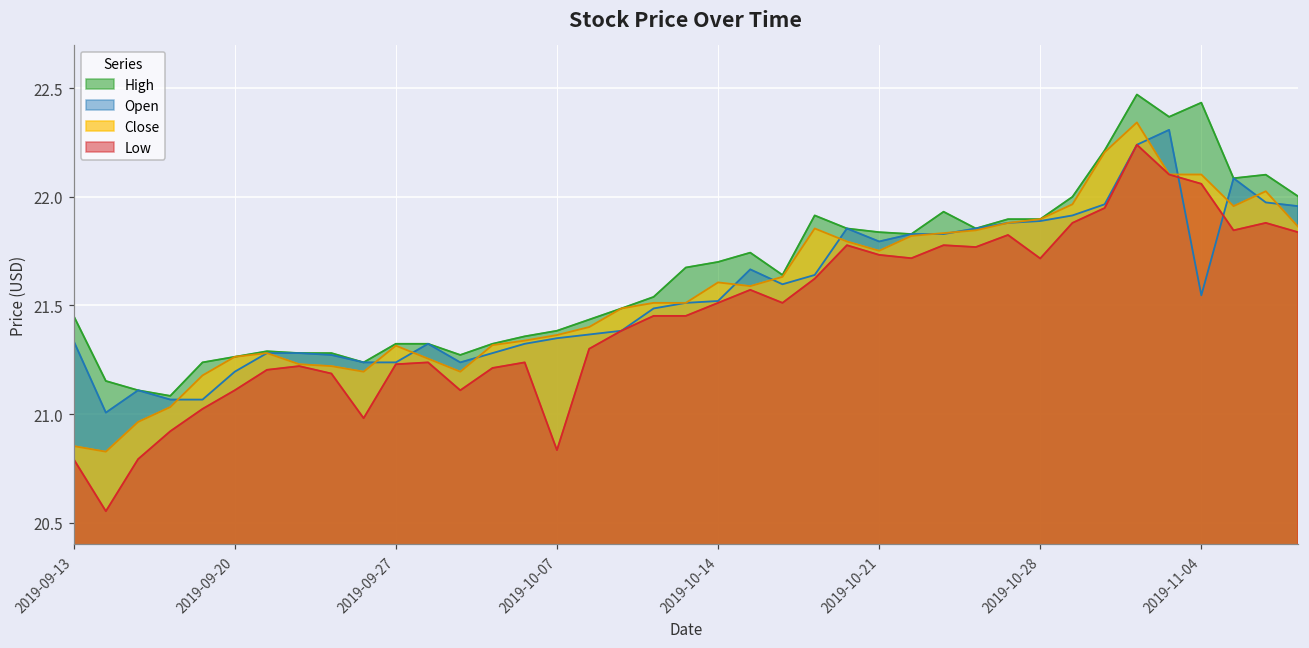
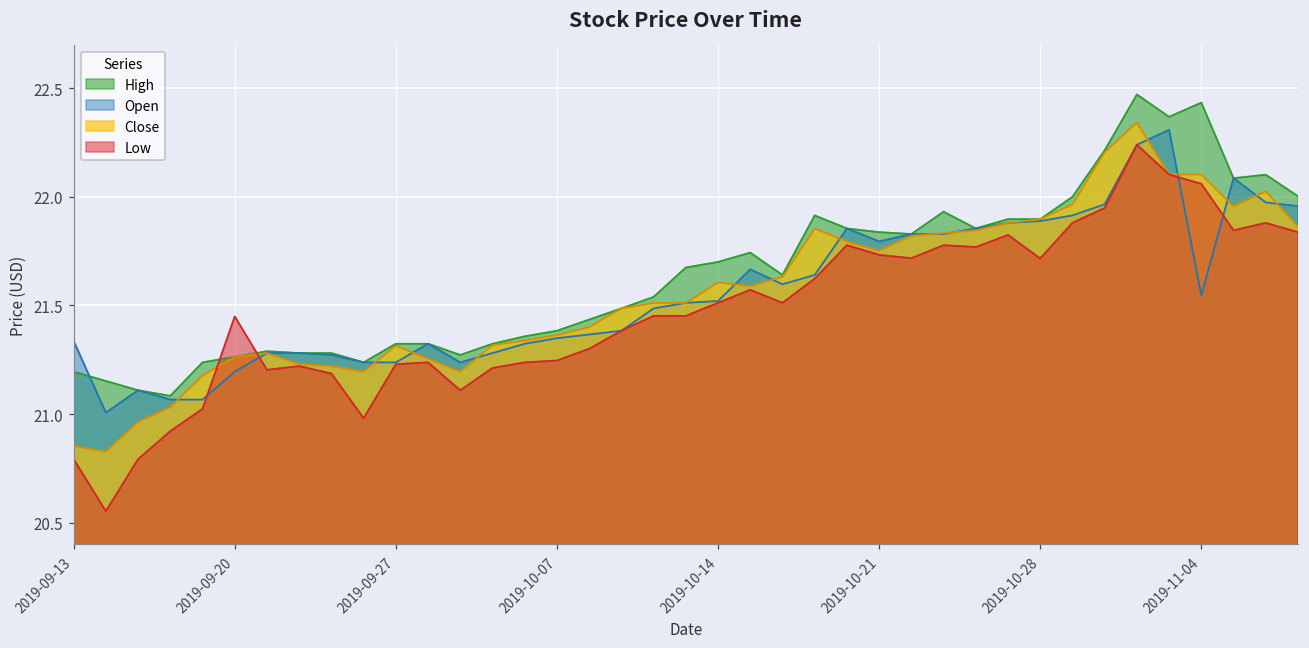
  {
    "High": {
-     "2019-09-13": 21.45,
+     "2019-09-13": 21.19,
      "2019-10-07": 21.38,
      "2019-10-14": 21.70,
      "2019-10-21": 21.84,
      "2019-11-04": 22.43
    },
    "Open": {
      "2019-09-13": 21.34,
      "2019-09-20": 21.20,
      "2019-10-07": 21.35,
      "2019-10-21": 21.79,
      "2019-11-04": 21.55
    },
    "Close": {
      "2019-09-13": 20.85,
      "2019-10-07": 21.36,
      "2019-10-14": 21.61,
      "2019-10-21": 21.75,
      "2019-11-04": 22.10
    },
    "Low": {
      "2019-09-13": 20.79,
-     "2019-09-20": 21.11,
-     "2019-10-07": 20.83,
+     "2019-09-20": 21.45,
+     "2019-10-07": 21.25,
      "2019-10-21": 21.73,
      "2019-10-28": 21.72,
      "2019-11-04": 22.06
    }
  }
